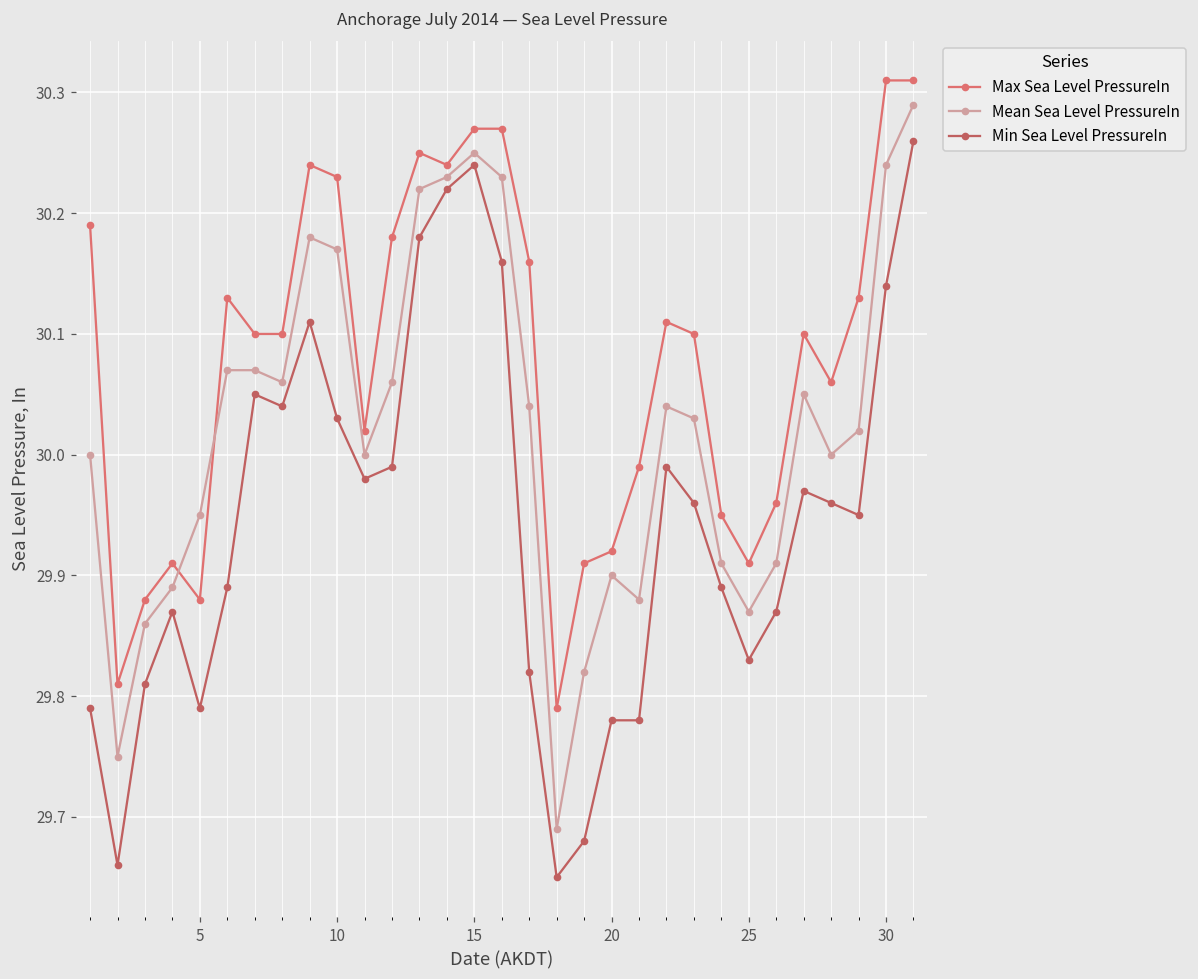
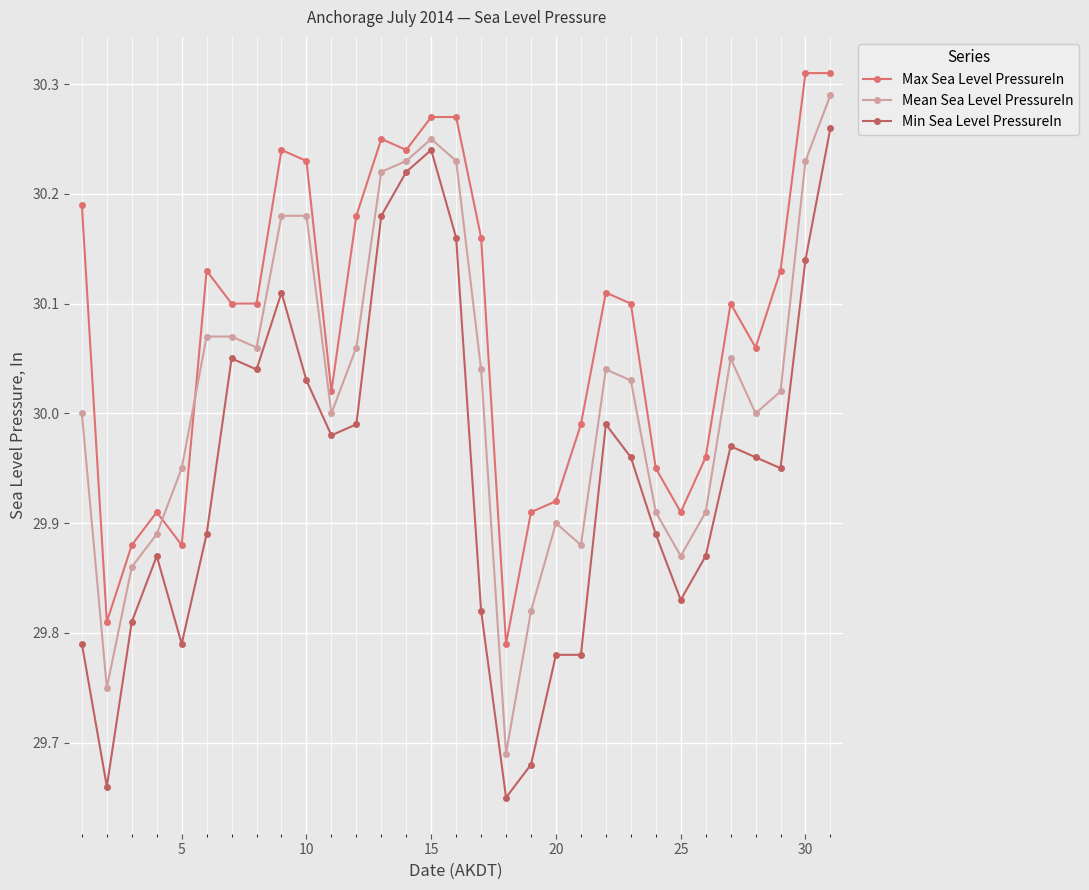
  {
    "Mean Sea Level PressureIn": {
      "5": 29.95,
-     "10": 30.17,
+     "10": 30.18,
      "15": 30.25,
      "20": 29.90,
      "25": 29.87,
-     "30": 30.24
+     "30": 30.23
    }
  }
